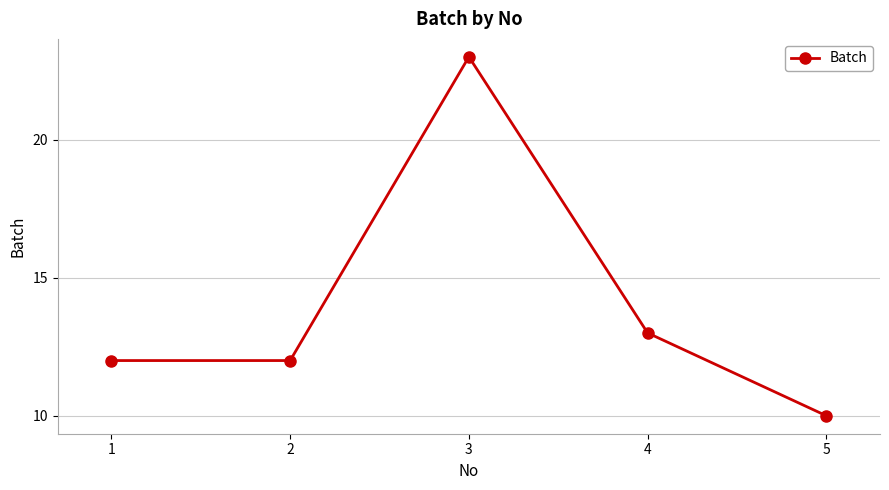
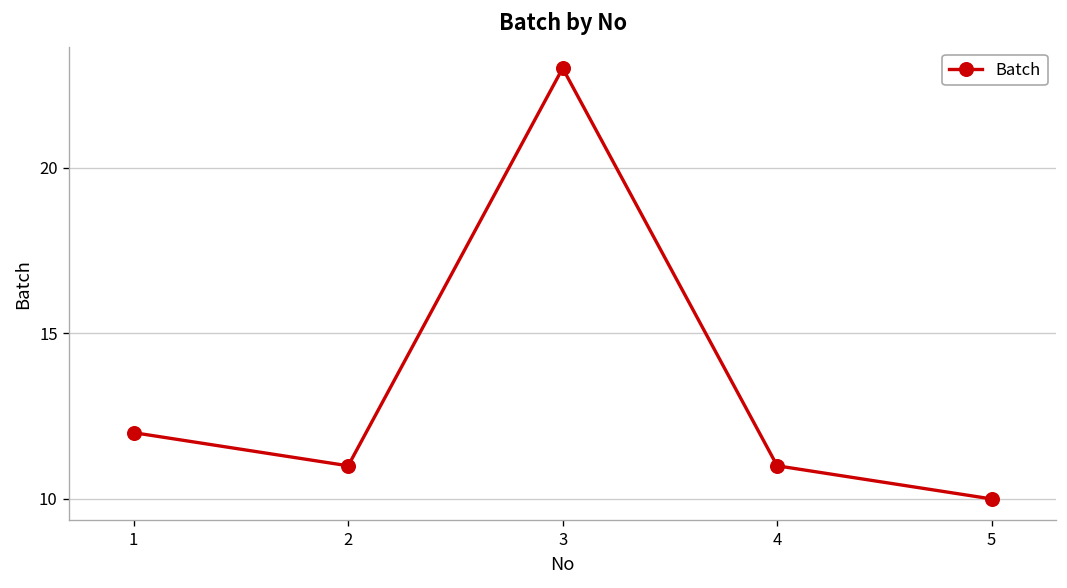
  {
    "1": 12,
-   "2": 12,
+   "2": 11,
    "3": 23,
-   "4": 13,
+   "4": 11,
    "5": 10
  }
